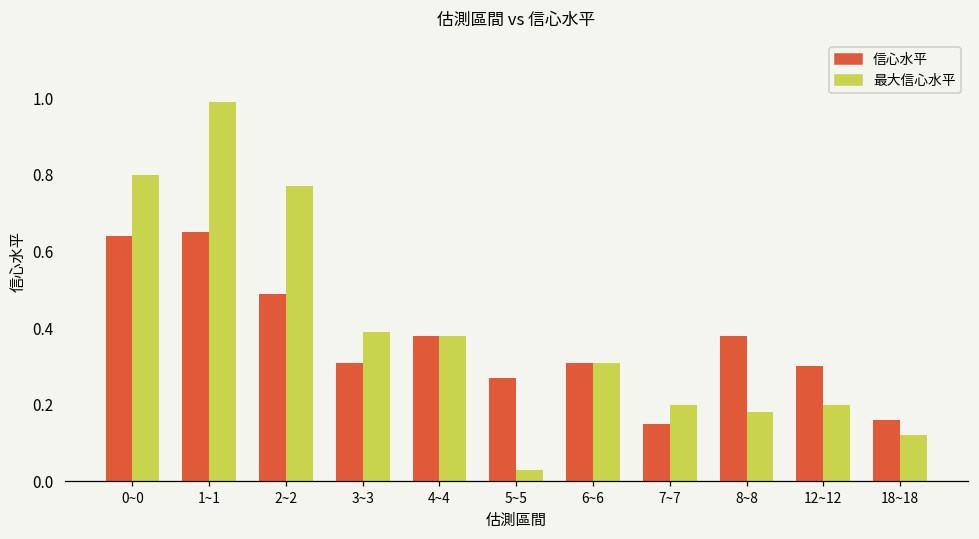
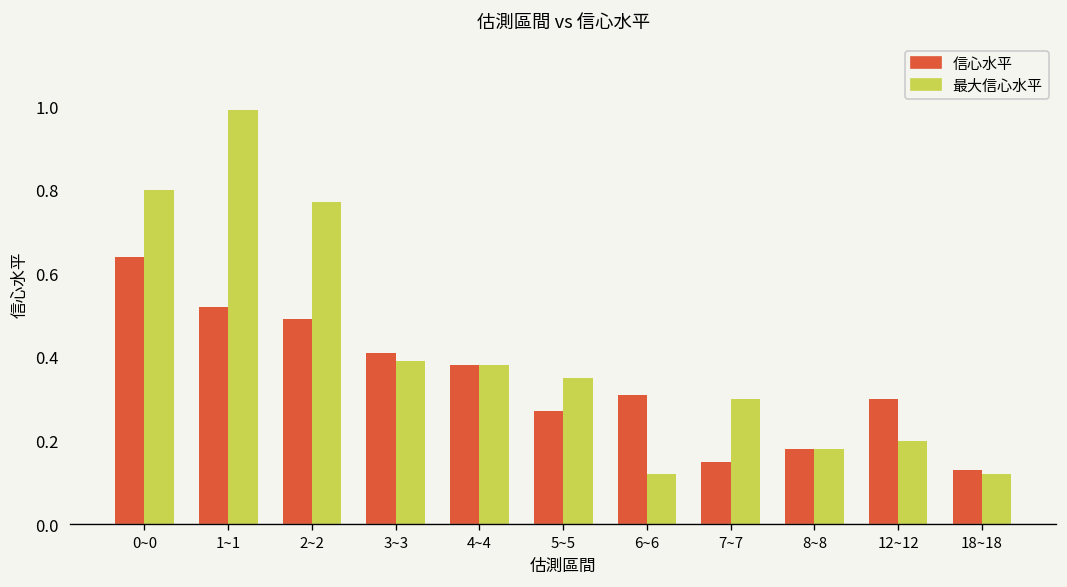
  {
    "信心水平": {
      "0~0": 0.64,
-     "1~1": 0.65,
+     "1~1": 0.52,
      "2~2": 0.49,
-     "3~3": 0.31,
+     "3~3": 0.41,
      "4~4": 0.38,
      "5~5": 0.27,
      "6~6": 0.31,
      "7~7": 0.15,
-     "8~8": 0.38,
+     "8~8": 0.18,
      "12~12": 0.30,
-     "18~18": 0.16
+     "18~18": 0.13
    },
    "最大信心水平": {
      "0~0": 0.80,
      "1~1": 0.99,
      "2~2": 0.77,
      "3~3": 0.39,
      "4~4": 0.38,
-     "5~5": 0.03,
-     "6~6": 0.31,
-     "7~7": 0.2,
+     "5~5": 0.35,
+     "6~6": 0.12,
+     "7~7": 0.3,
      "8~8": 0.18,
      "12~12": 0.20,
      "18~18": 0.12
    }
  }
